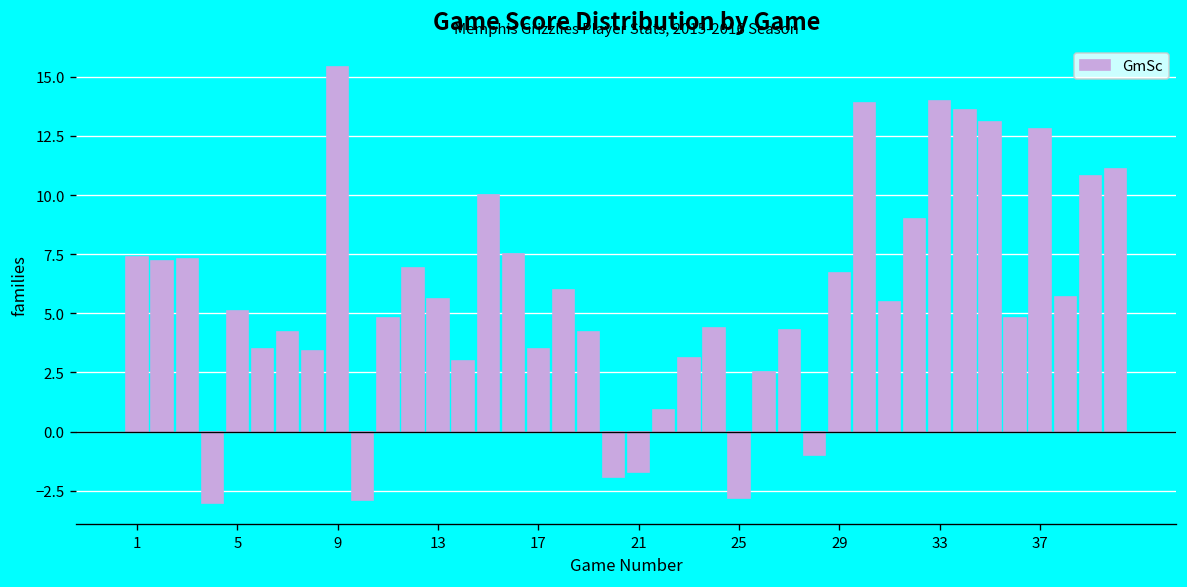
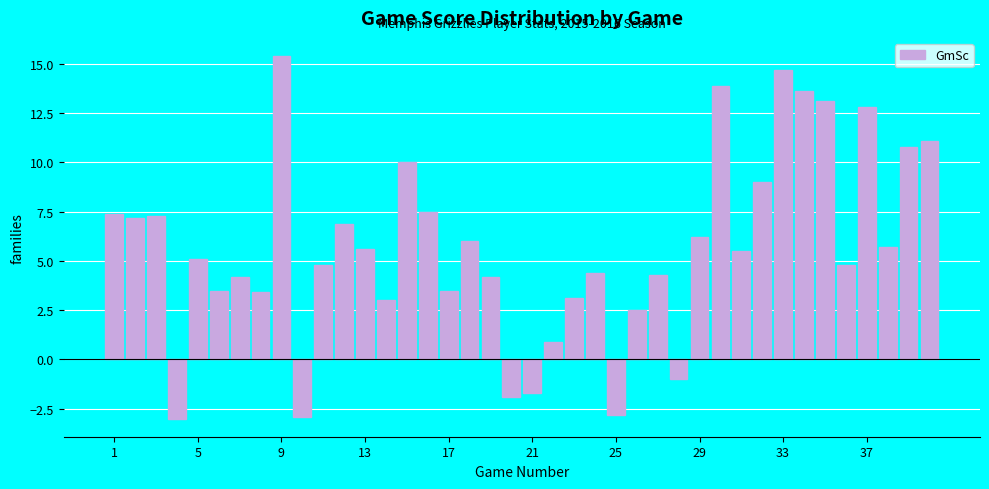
  {
    "1": 7.4,
    "5": 5.1,
    "9": 15.4,
    "13": 5.6,
    "17": 3.5,
    "21": -1.7,
    "25": -2.8,
-   "29": 6.7,
-   "33": 14.0,
+   "29": 6.2,
+   "33": 14.7,
    "37": 12.8
  }
